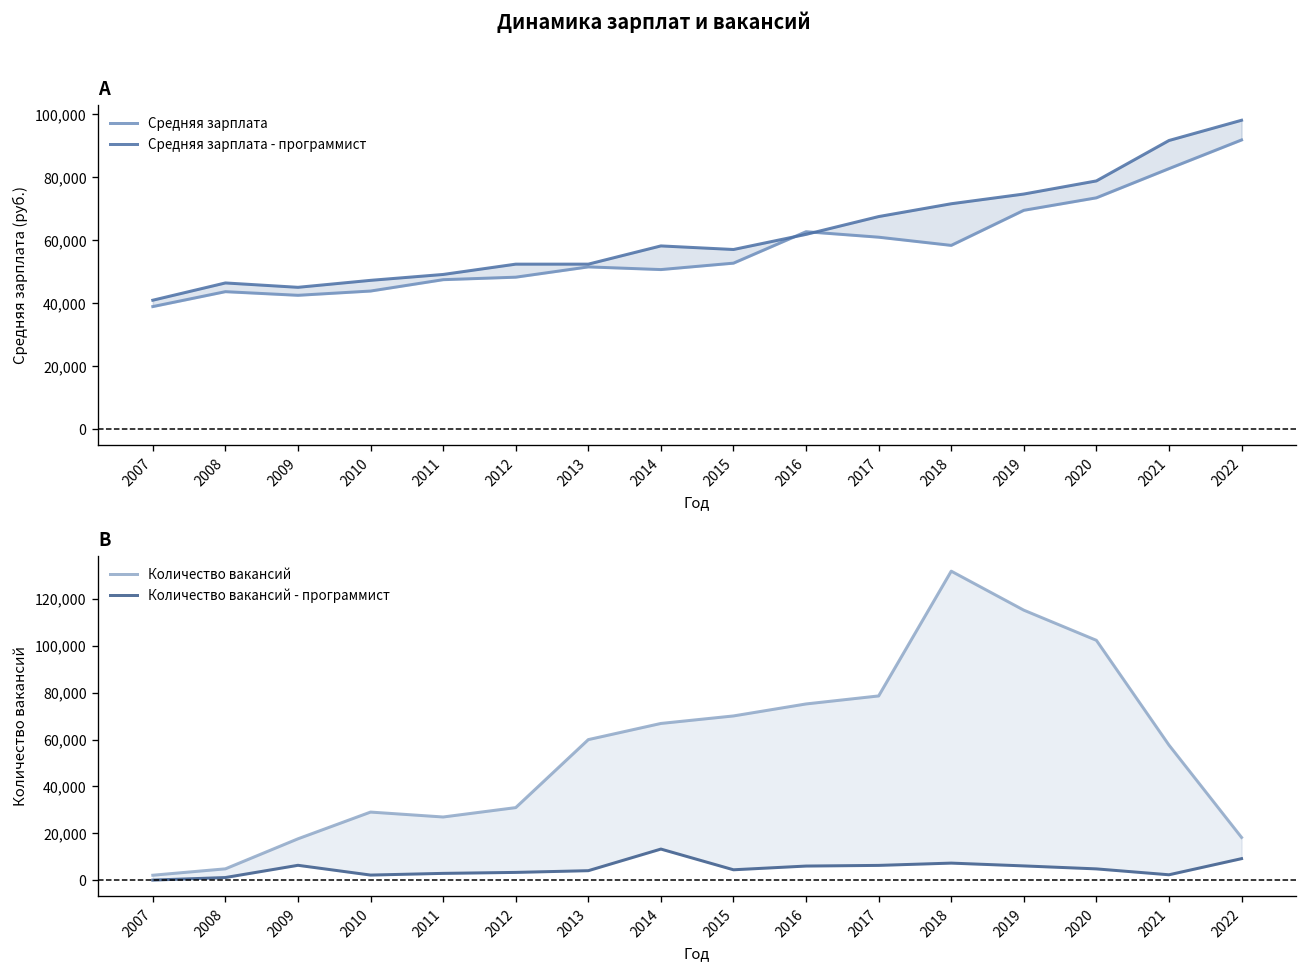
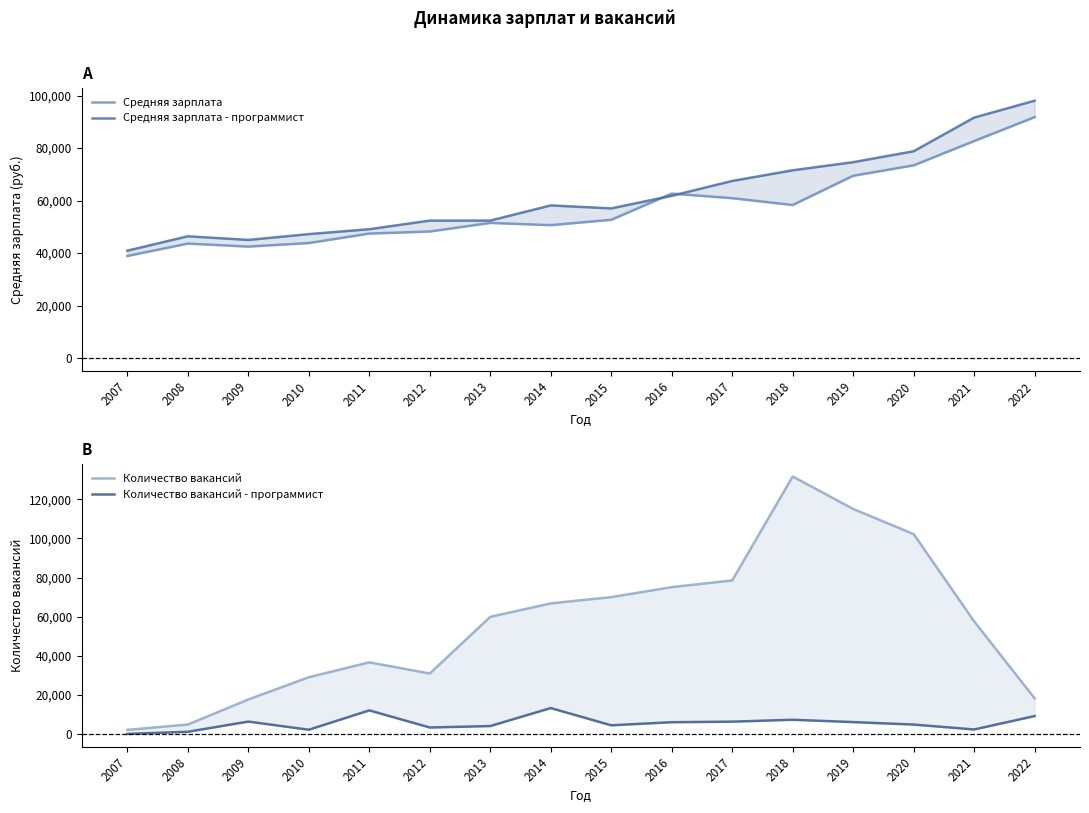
  {
    "B": {
      "Количество вакансий": {
        "2007": "2,000",
        "2008": "5,000",
        "2009": "18,000",
        "2010": "29,000",
-       "2011": "27,000",
+       "2011": "37,000",
        "2012": "31,000",
        "2013": "60,000",
        "2014": "67,000",
        "2015": "70,000",
        "2016": "75,000",
        "2017": "79,000",
        "2018": "132,000",
        "2019": "115,000",
        "2020": "102,000",
        "2021": "58,000",
        "2022": "18,000"
      },
      "Количество вакансий - программист": {
        "2007": "0",
        "2008": "1,000",
        "2009": "6,000",
        "2010": "2,000",
-       "2011": "3,000",
+       "2011": "12,000",
        "2012": "3,000",
        "2013": "4,000",
        "2014": "13,000",
        "2015": "5,000",
        "2016": "6,000",
        "2017": "6,000",
        "2018": "7,000",
        "2019": "6,000",
        "2020": "5,000",
        "2021": "2,000",
        "2022": "9,000"
      }
    }
  }
